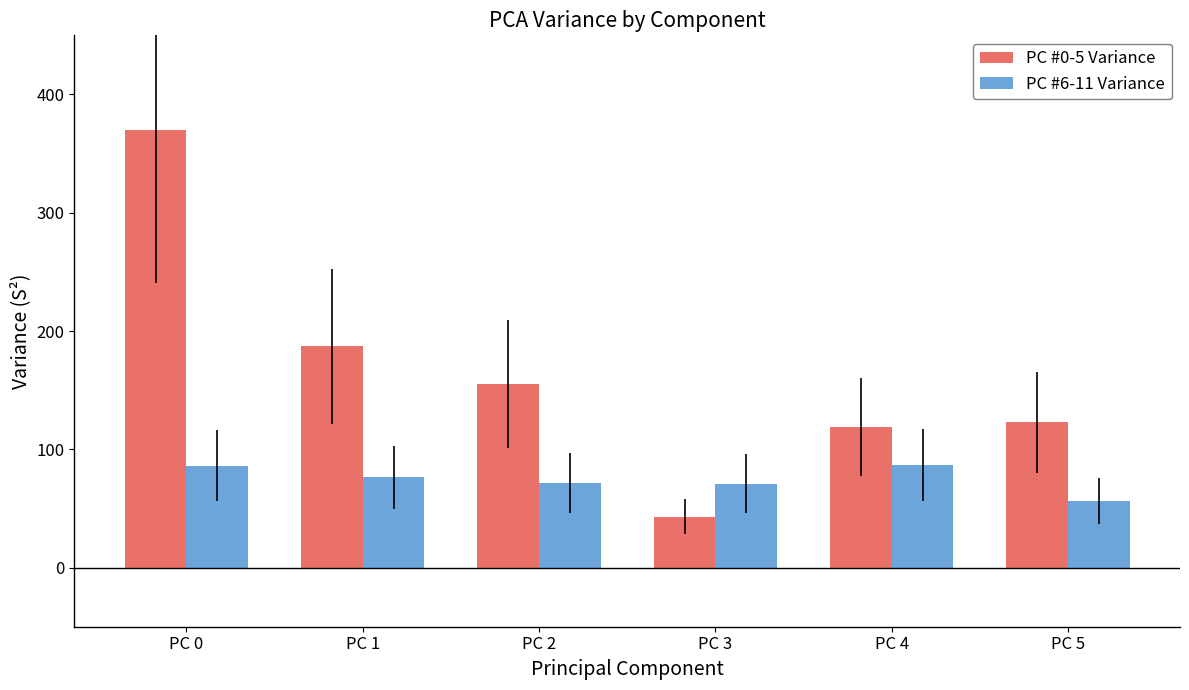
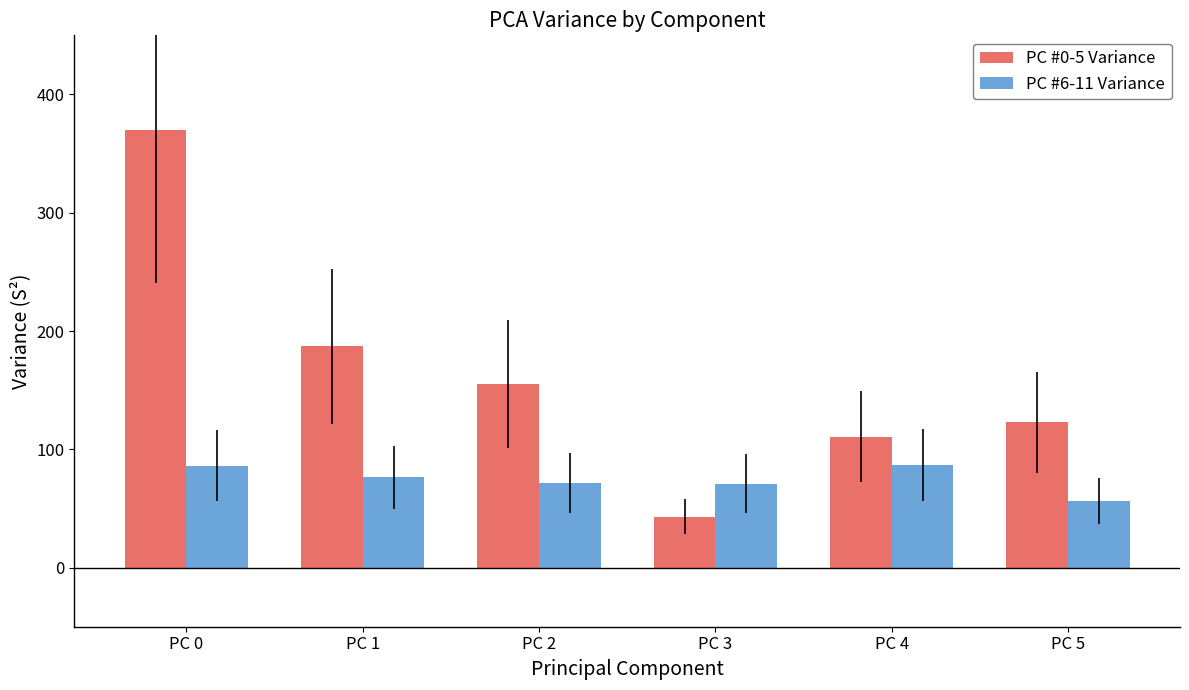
  {
    "PC #0-5 Variance": {
      "PC 0": 370,
      "PC 1": 187,
      "PC 2": 155,
      "PC 3": 43,
-     "PC 4": 119,
+     "PC 4": 111,
      "PC 5": 123
    },
    "PC #6-11 Variance": {
      "PC 0": 86,
      "PC 1": 76,
      "PC 2": 72,
      "PC 3": 71,
      "PC 4": 87,
      "PC 5": 56
    }
  }
